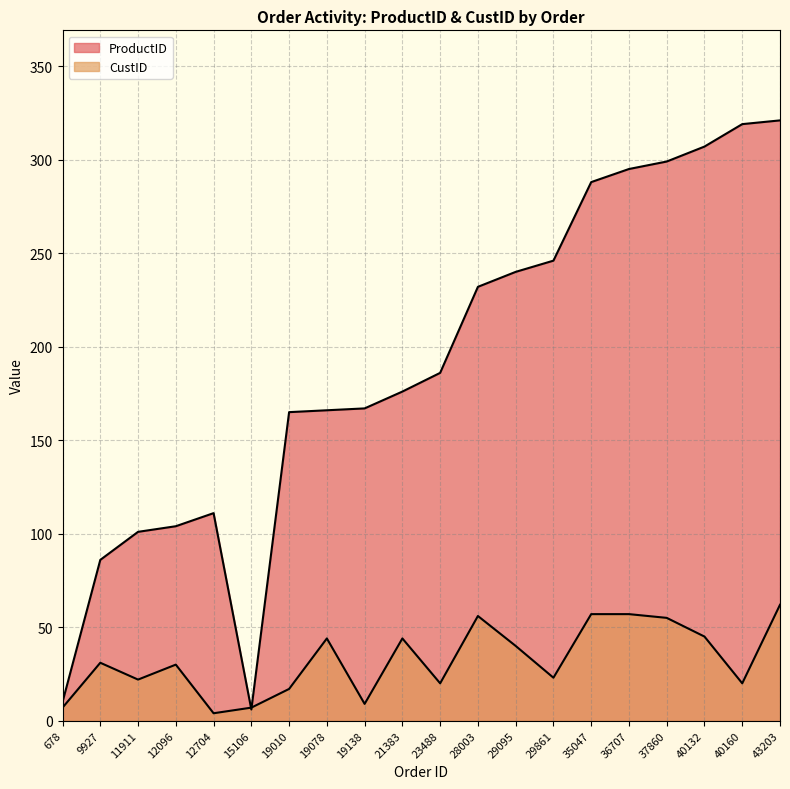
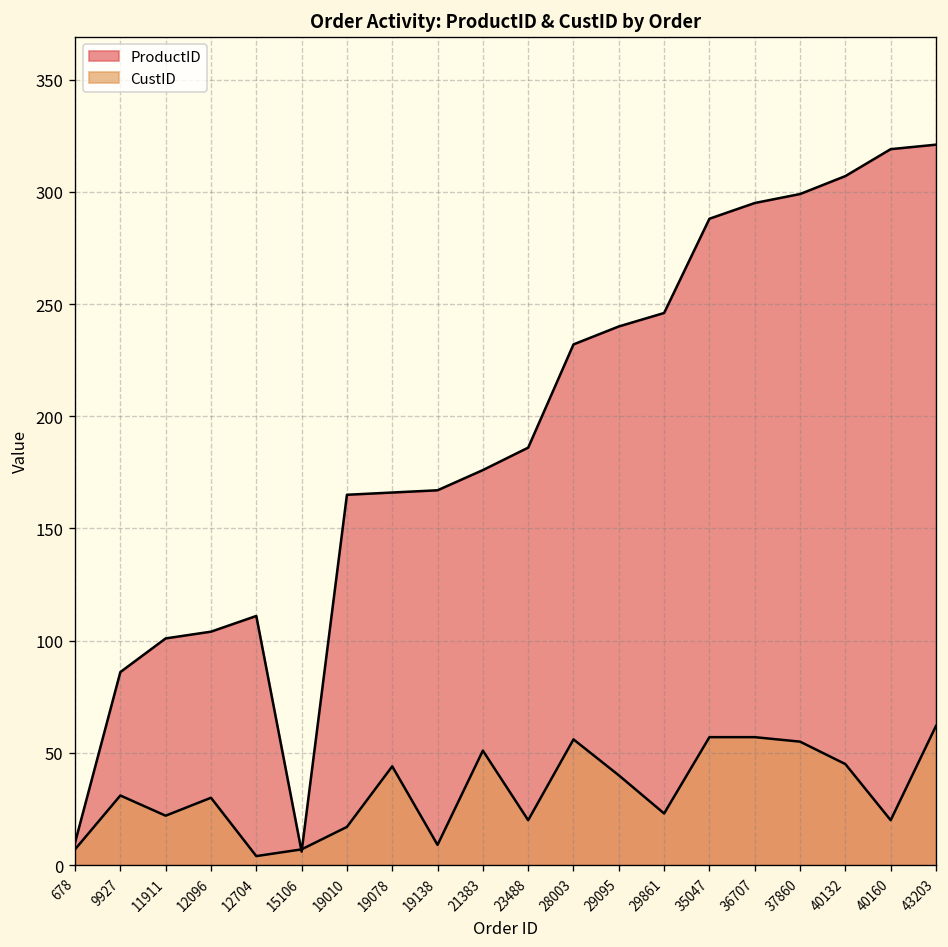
  {
    "ProductID": {
      "678": 10,
      "9927": 86,
      "11911": 101,
      "12096": 104,
      "12704": 111,
      "19010": 165,
      "19078": 166,
      "19138": 167,
      "21383": 176,
      "23488": 186,
      "28003": 232,
      "29095": 240,
      "29861": 246,
      "35047": 288,
      "36707": 295,
      "37860": 299,
      "40132": 307,
      "40160": 319,
      "43203": 321
    },
    "CustID": {
      "678": 7,
      "9927": 31,
      "11911": 22,
      "12096": 30,
      "12704": 4,
      "19010": 17,
      "19078": 44,
      "19138": 9,
-     "21383": 44,
+     "21383": 51,
      "23488": 20,
      "28003": 56,
      "29095": 40,
      "29861": 23,
      "35047": 57,
      "36707": 57,
      "37860": 55,
      "40132": 45,
      "40160": 20,
      "43203": 62
    }
  }
